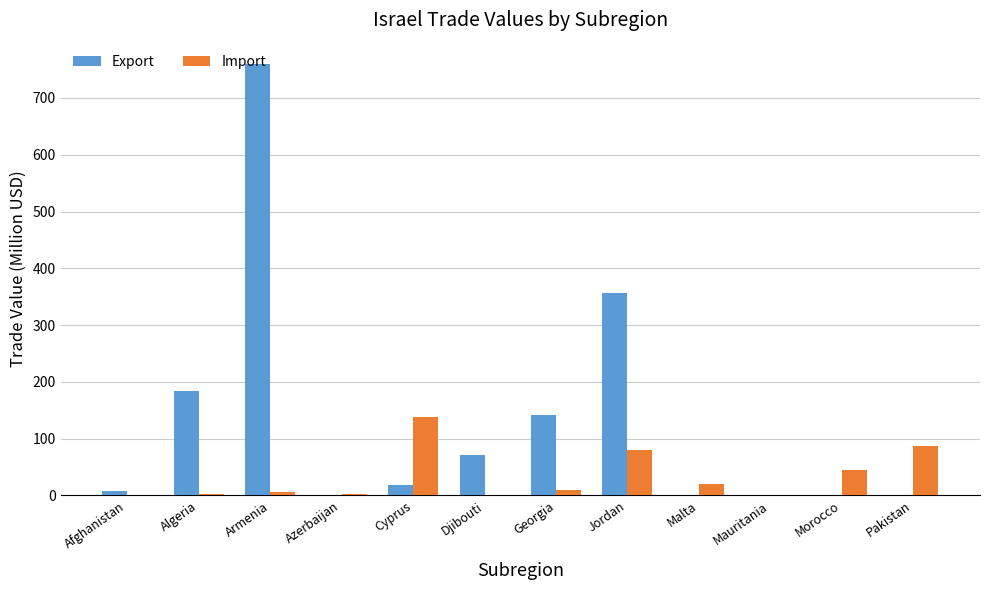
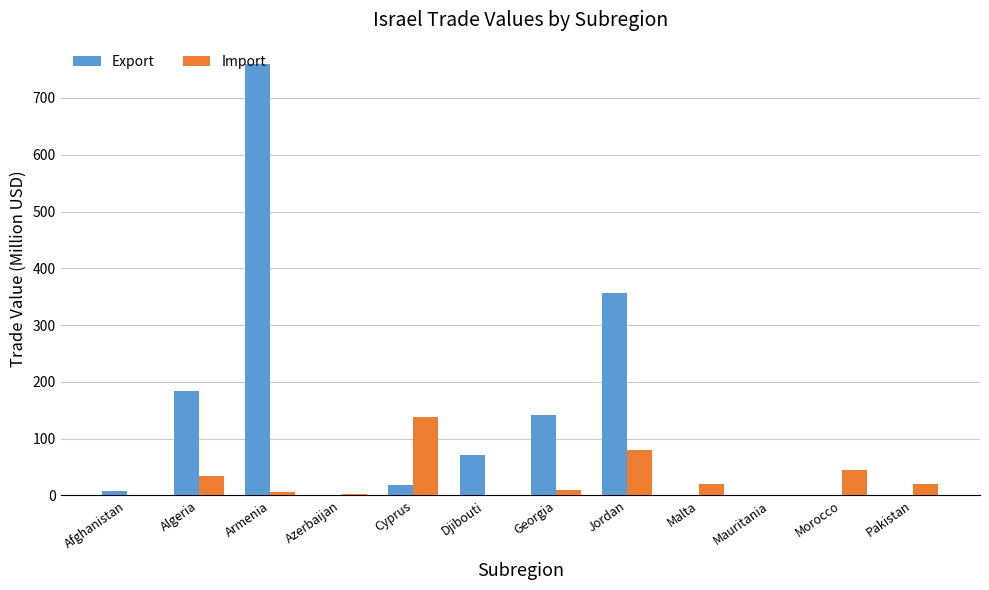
  {
    "Export": {
      "Afghanistan": 10,
      "Algeria": 180,
      "Armenia": 760,
      "Cyprus": 20,
      "Djibouti": 70,
      "Georgia": 140,
      "Jordan": 360
    },
    "Import": {
-     "Algeria": 0,
+     "Algeria": 30,
      "Armenia": 10,
      "Cyprus": 140,
      "Georgia": 10,
      "Jordan": 80,
      "Malta": 20,
      "Morocco": 50,
-     "Pakistan": 90
+     "Pakistan": 20
    }
  }
